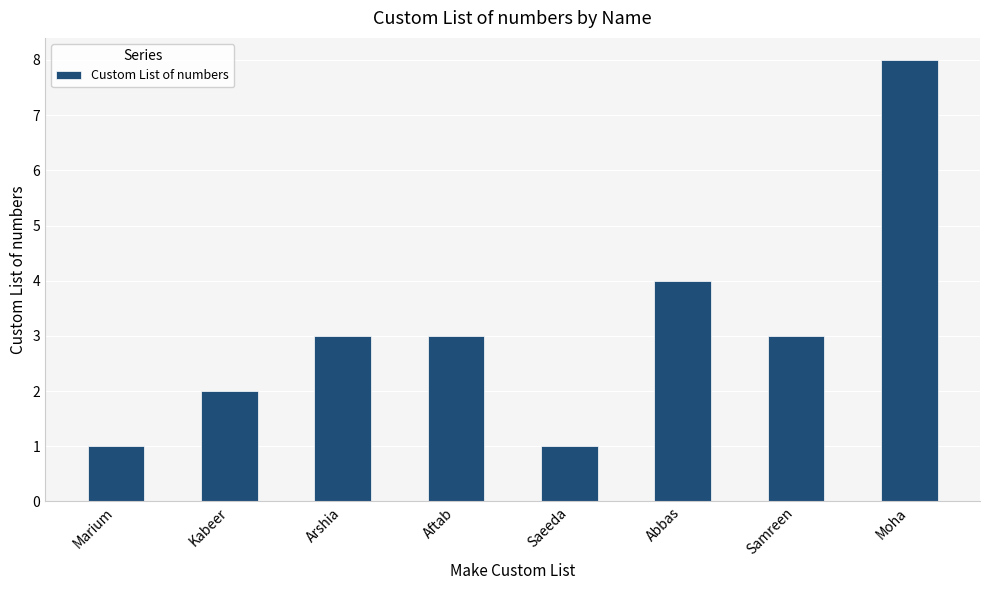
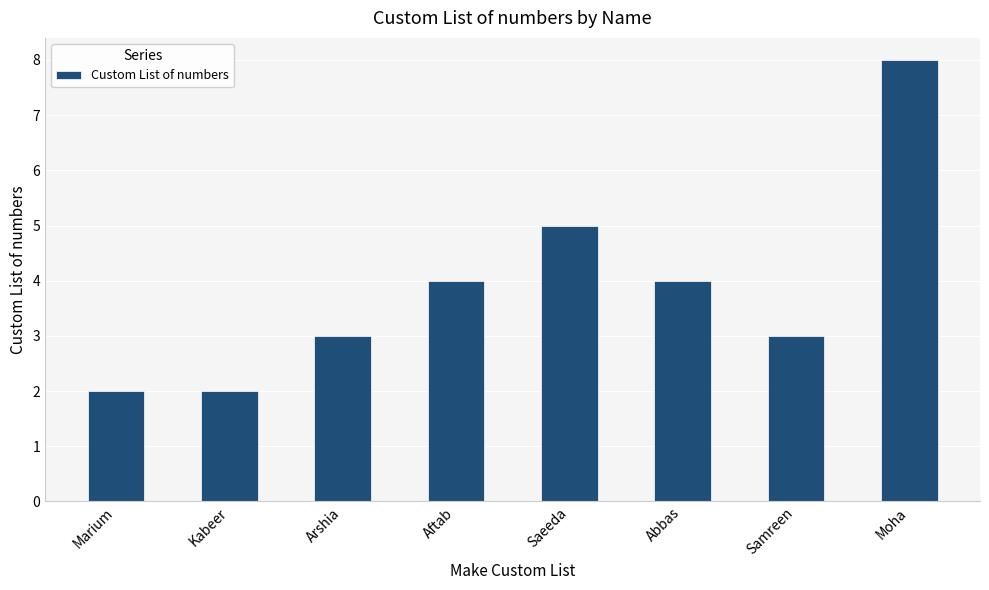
  {
-   "Marium": 1,
+   "Marium": 2,
    "Kabeer": 2,
    "Arshia": 3,
-   "Aftab": 3,
-   "Saeeda": 1,
+   "Aftab": 4,
+   "Saeeda": 5,
    "Abbas": 4,
    "Samreen": 3,
    "Moha": 8
  }
